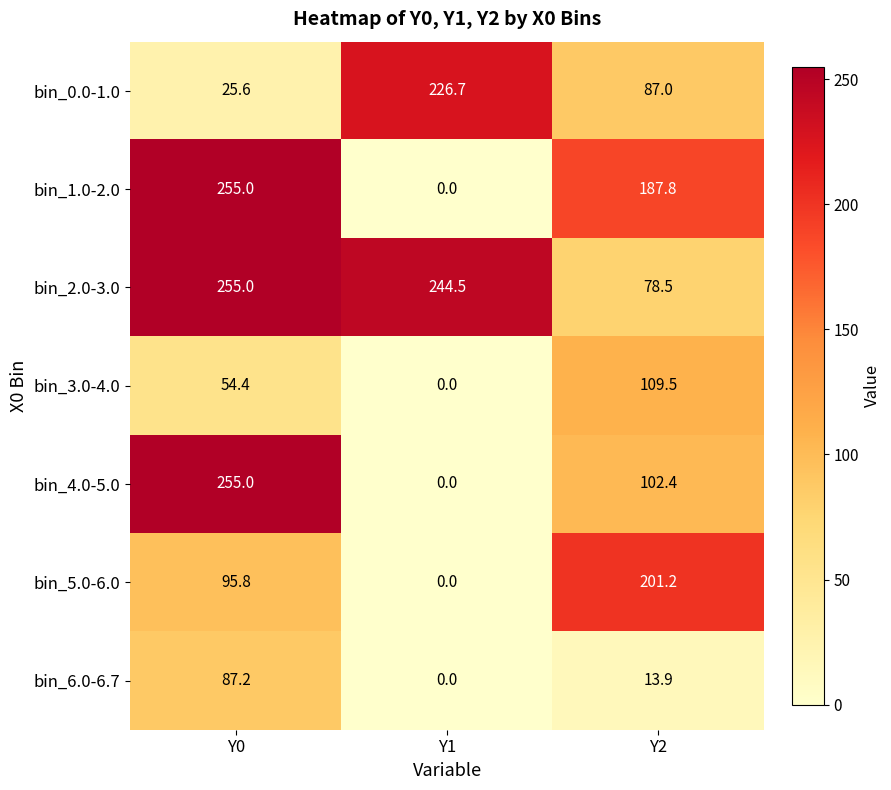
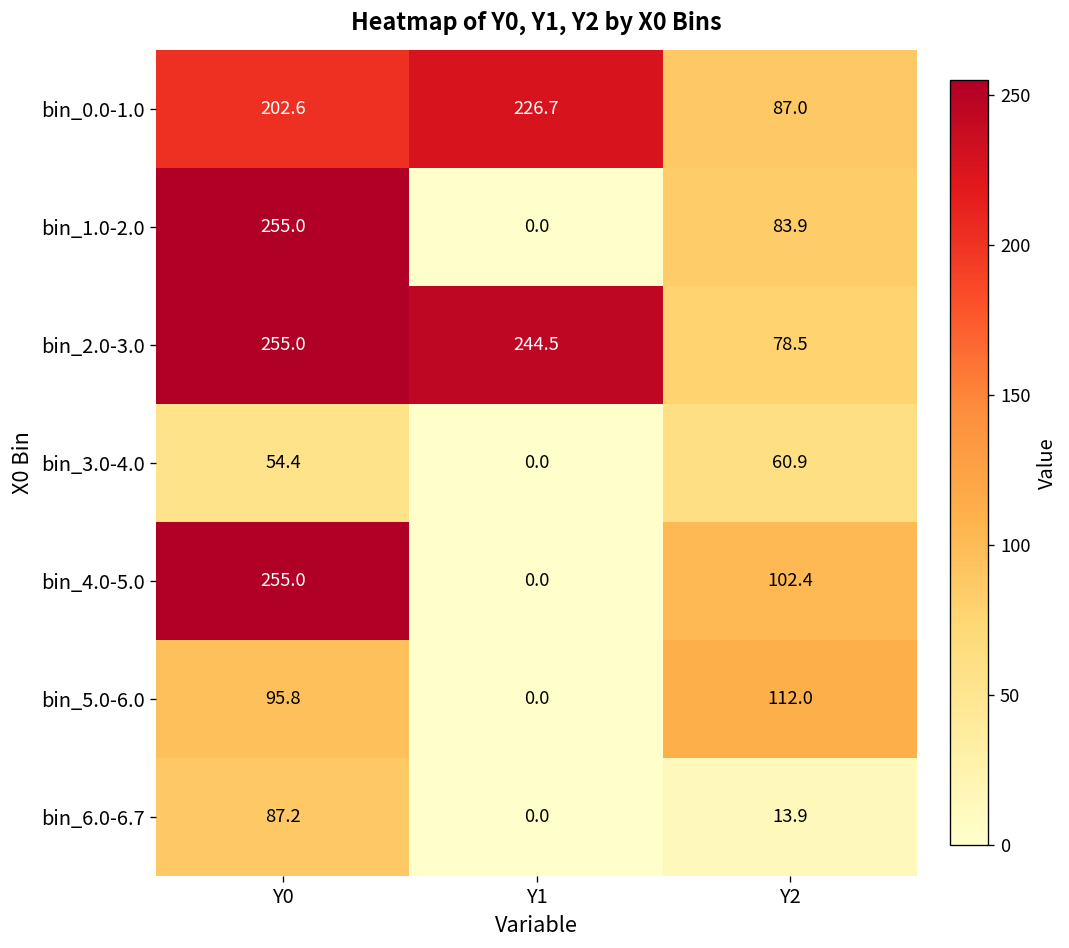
  {
    "bin_0.0-1.0": {
-     "Y0": 25.6,
+     "Y0": 202.6,
      "Y1": 226.7,
      "Y2": 87.0
    },
    "bin_1.0-2.0": {
      "Y0": 255.0,
      "Y1": 0.0,
-     "Y2": 187.8
+     "Y2": 83.9
    },
    "bin_2.0-3.0": {
      "Y0": 255.0,
      "Y1": 244.5,
      "Y2": 78.5
    },
    "bin_3.0-4.0": {
      "Y0": 54.4,
      "Y1": 0.0,
-     "Y2": 109.5
+     "Y2": 60.9
    },
    "bin_4.0-5.0": {
      "Y0": 255.0,
      "Y1": 0.0,
      "Y2": 102.4
    },
    "bin_5.0-6.0": {
      "Y0": 95.8,
      "Y1": 0.0,
-     "Y2": 201.2
+     "Y2": 112.0
    },
    "bin_6.0-6.7": {
      "Y0": 87.2,
      "Y1": 0.0,
      "Y2": 13.9
    }
  }
